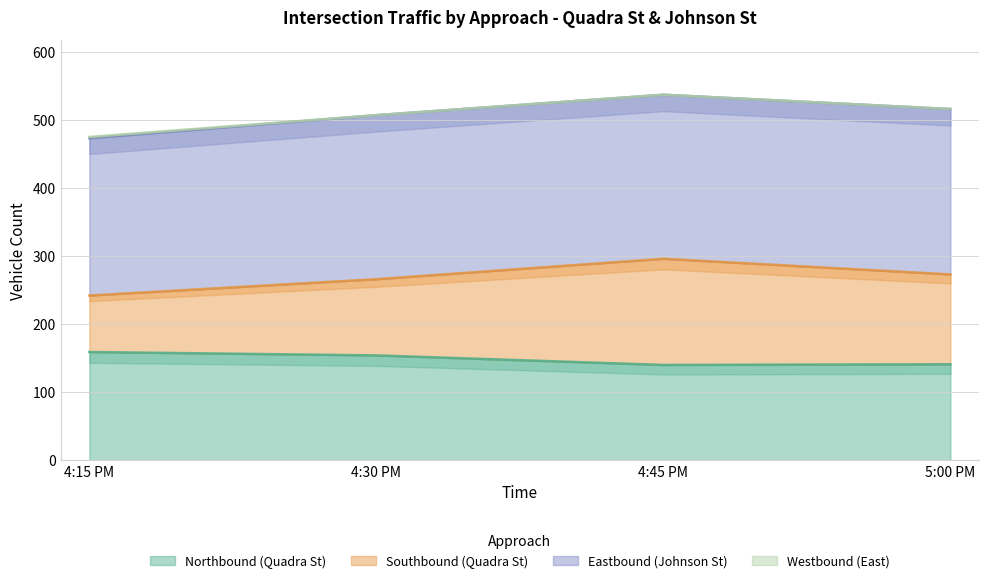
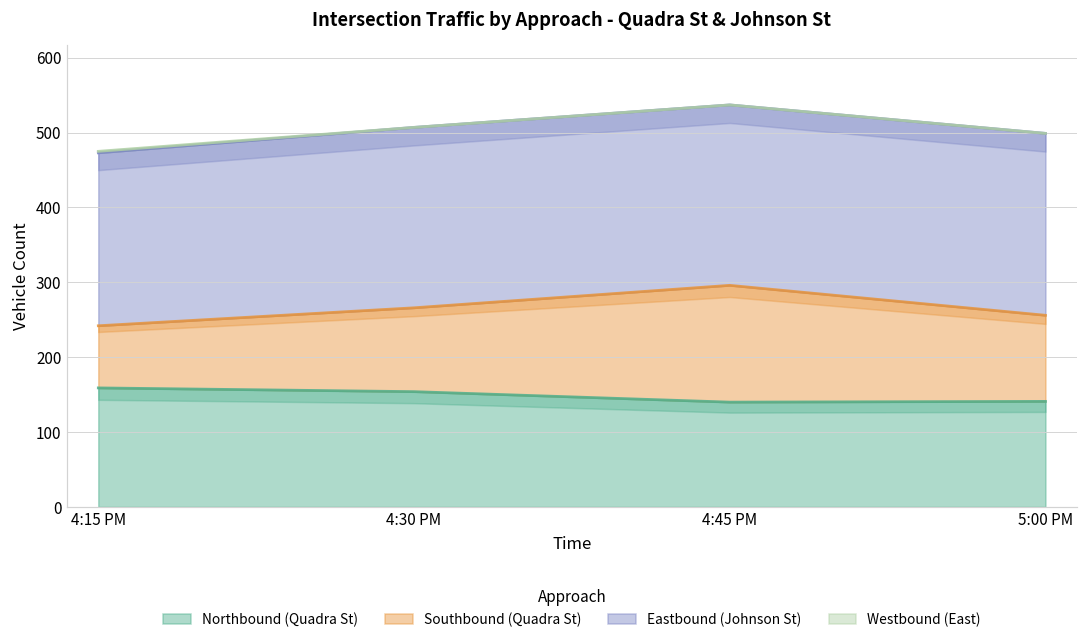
  {
    "Southbound (Quadra St)": {
      "4:15 PM": 80,
      "4:30 PM": 110,
      "4:45 PM": 160,
-     "5:00 PM": 130
+     "5:00 PM": 120
    }
  }
